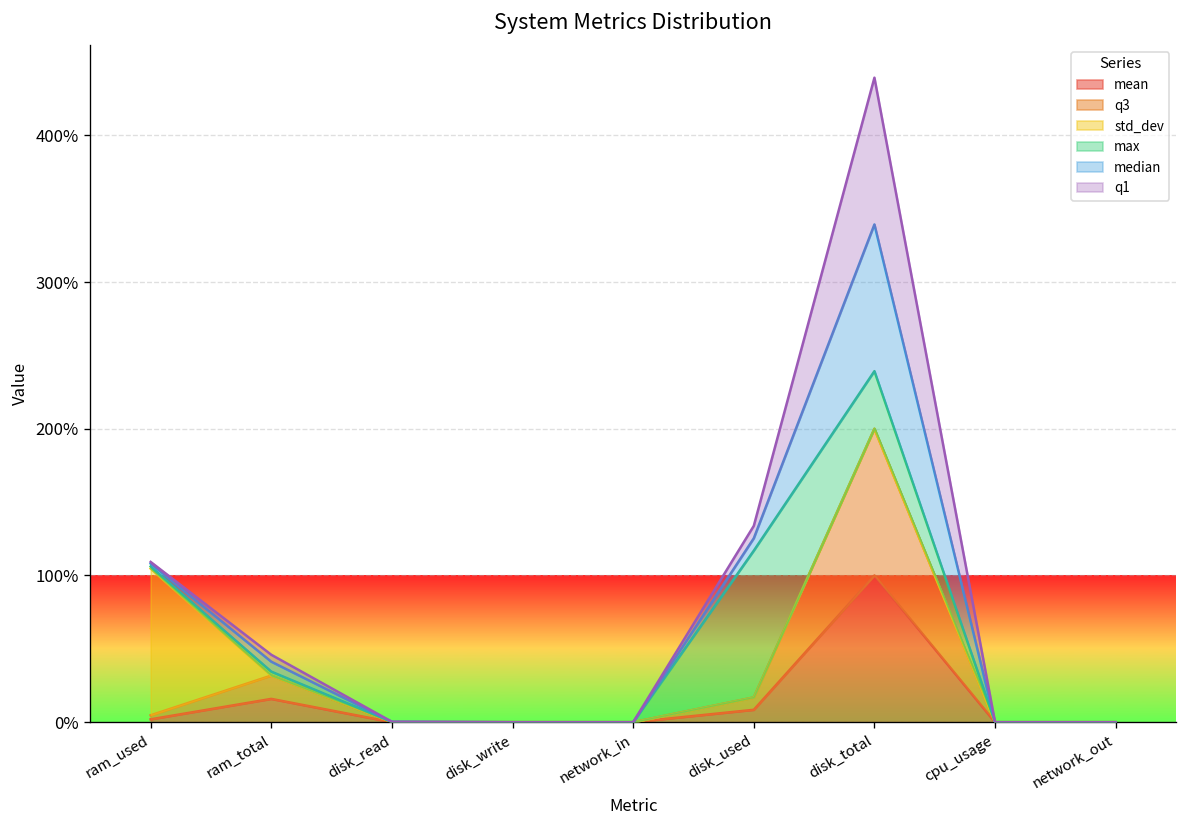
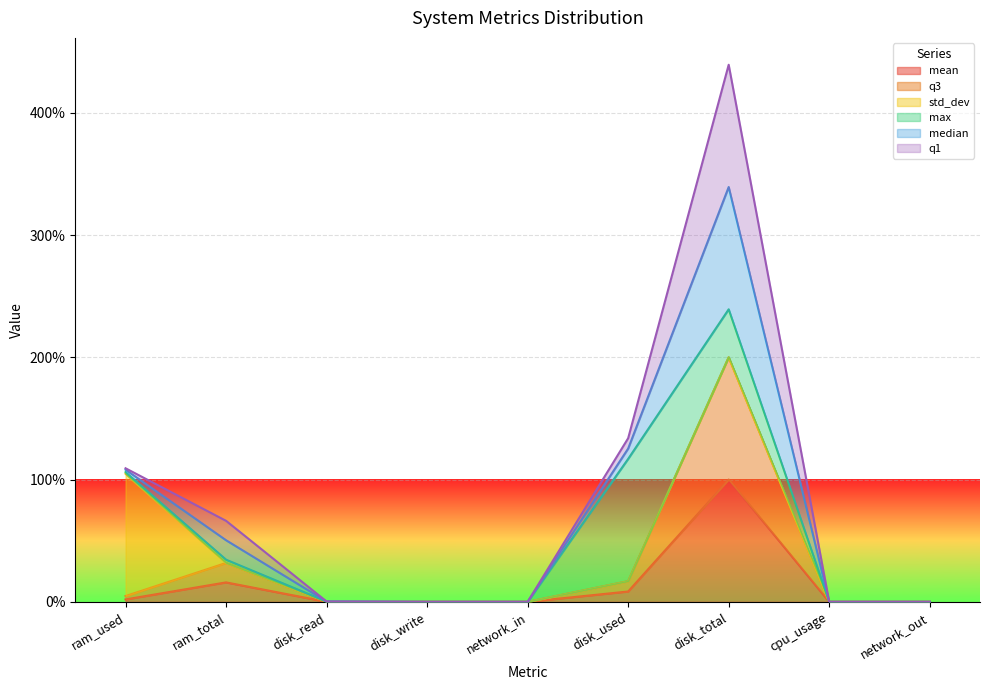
  {
    "max": {
      "ram_total": "3%",
      "disk_used": "100%",
      "disk_total": "39%"
    },
    "median": {
-     "ram_total": "7%",
+     "ram_total": "16%",
      "disk_used": "8%",
      "disk_total": "100%"
    },
    "q1": {
-     "ram_total": "5%",
+     "ram_total": "16%",
      "disk_used": "8%",
      "disk_total": "100%"
    }
  }
